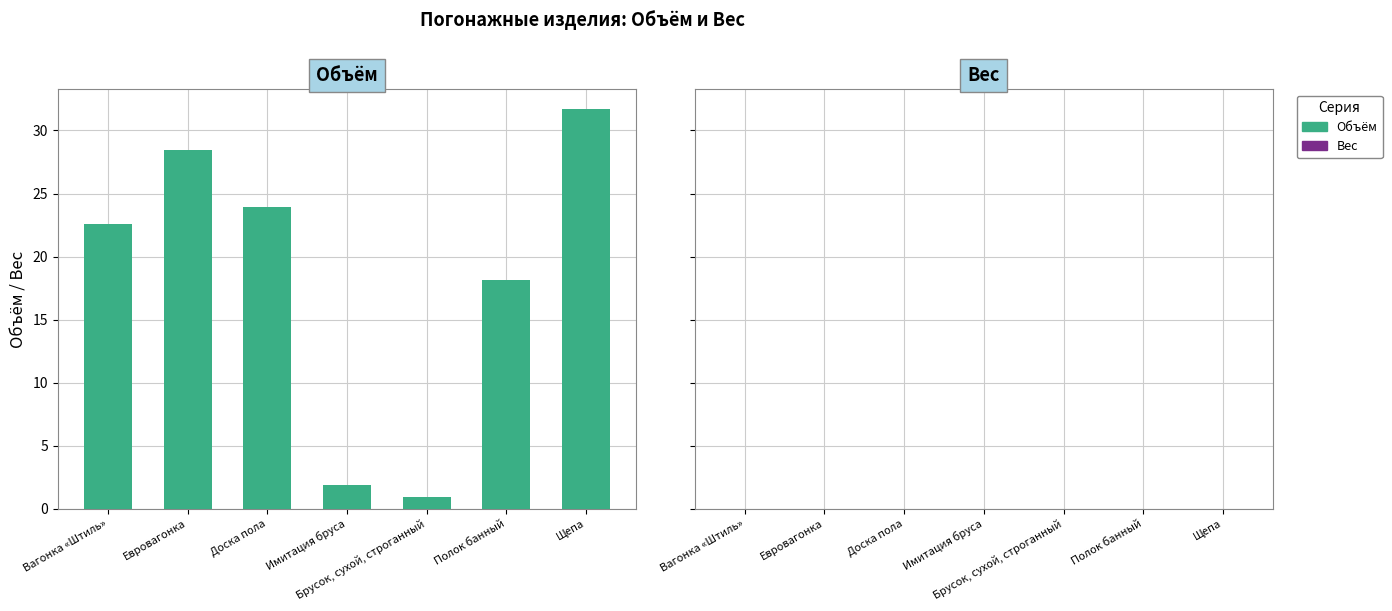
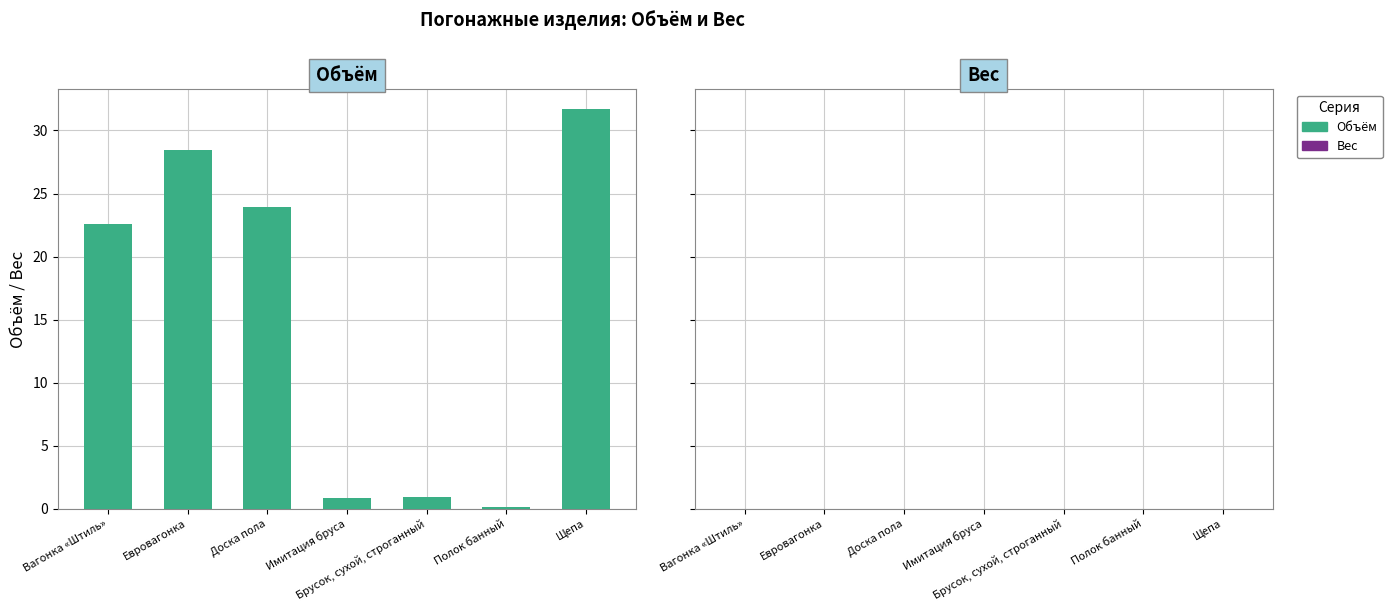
  {
    "Объём": {
      "Вагонка «Штиль»": 22.6,
      "Евровагонка": 28.5,
      "Доска пола": 24.0,
-     "Имитация бруса": 1.9,
+     "Имитация бруса": 0.8,
      "Брусок, сухой, строганный": 0.9,
-     "Полок банный": 18.1,
+     "Полок банный": 0.1,
      "Щепа": 31.7
    }
  }
